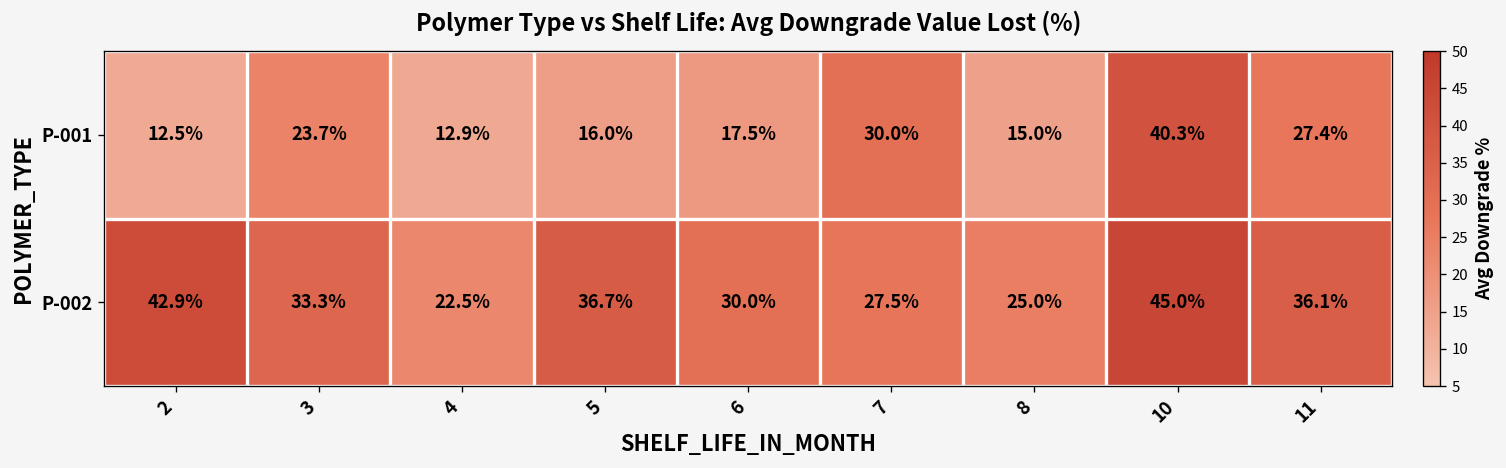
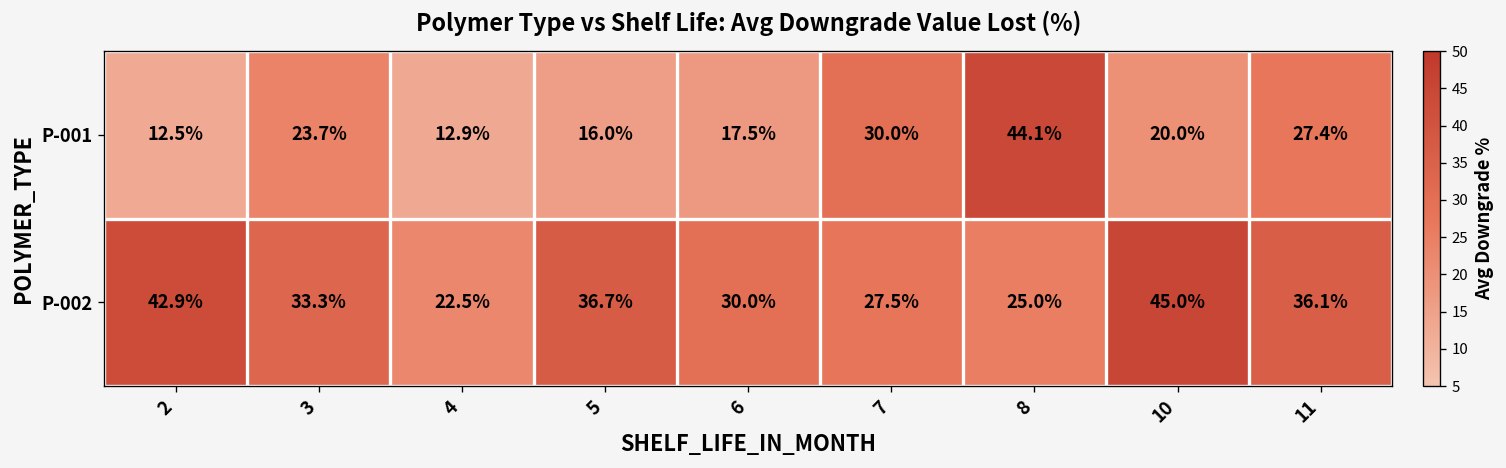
  {
    "P-001": {
      "2": "12.5%",
      "3": "23.7%",
      "4": "12.9%",
      "5": "16.0%",
      "6": "17.5%",
      "7": "30.0%",
-     "8": "15.0%",
-     "10": "40.3%",
+     "8": "44.1%",
+     "10": "20.0%",
      "11": "27.4%"
    },
    "P-002": {
      "2": "42.9%",
      "3": "33.3%",
      "4": "22.5%",
      "5": "36.7%",
      "6": "30.0%",
      "7": "27.5%",
      "8": "25.0%",
      "10": "45.0%",
      "11": "36.1%"
    }
  }
